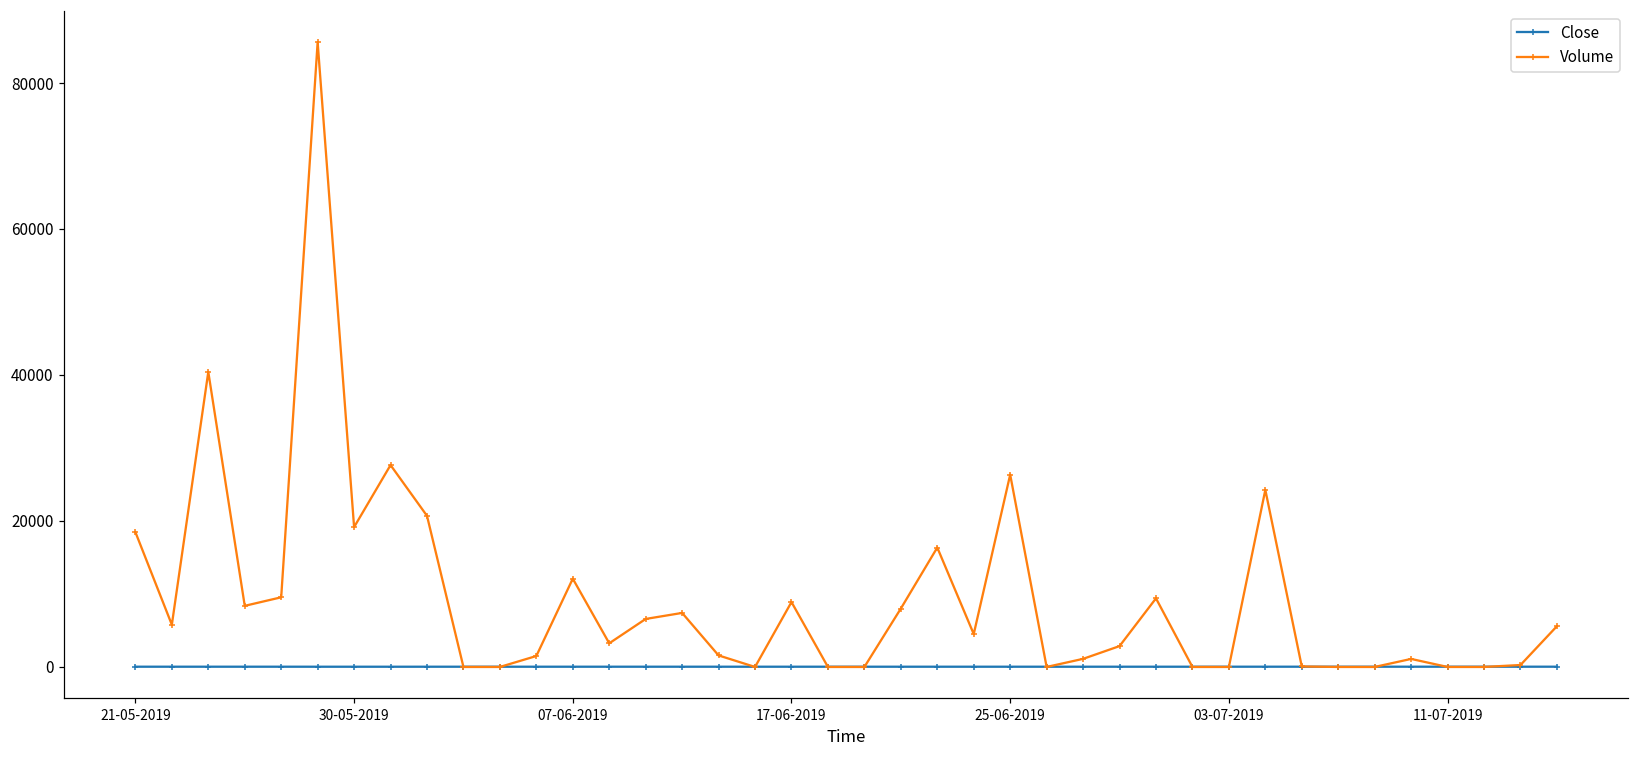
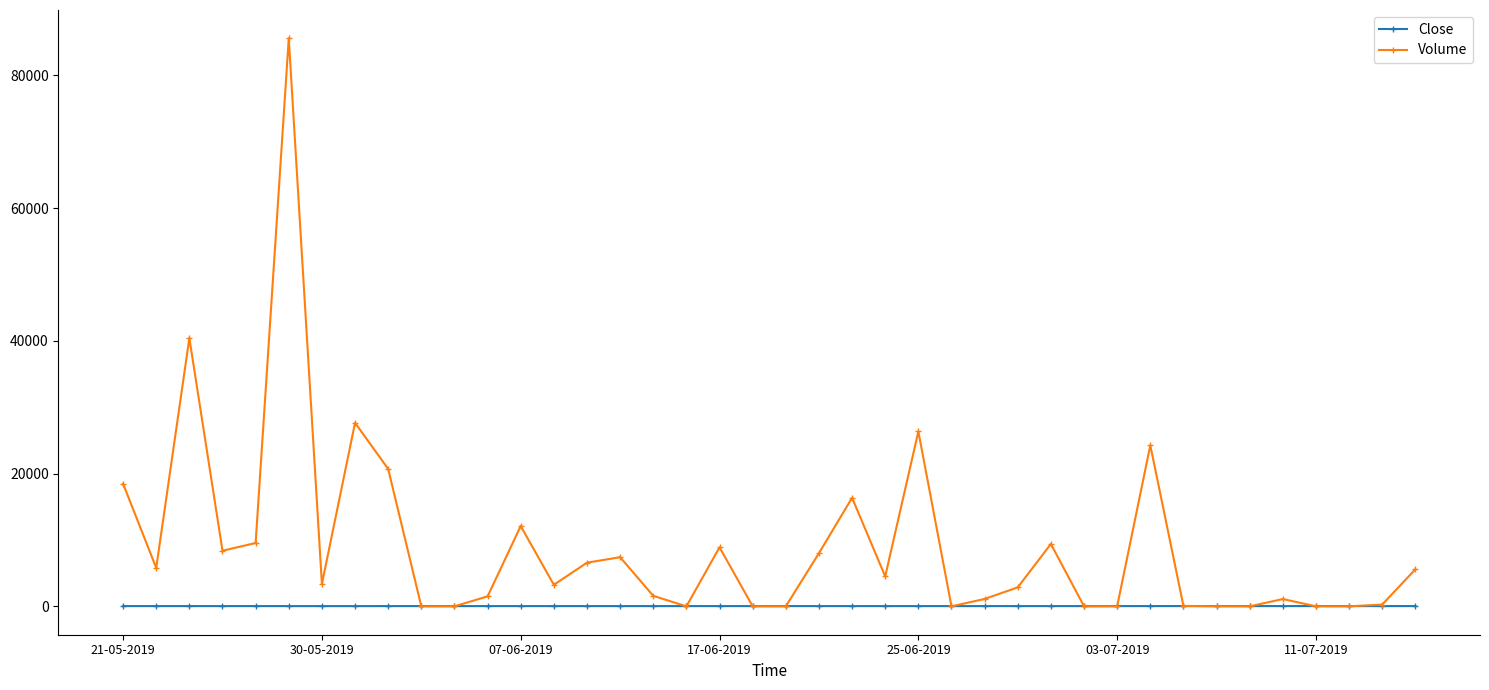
  {
    "Close": {
      "21-05-2019": 0,
      "30-05-2019": 0,
      "07-06-2019": 0,
      "17-06-2019": 0,
      "25-06-2019": 0
    },
    "Volume": {
      "21-05-2019": 18000,
-     "30-05-2019": 19000,
+     "30-05-2019": 3000,
      "07-06-2019": 12000,
      "17-06-2019": 9000,
      "25-06-2019": 26000
    }
  }
